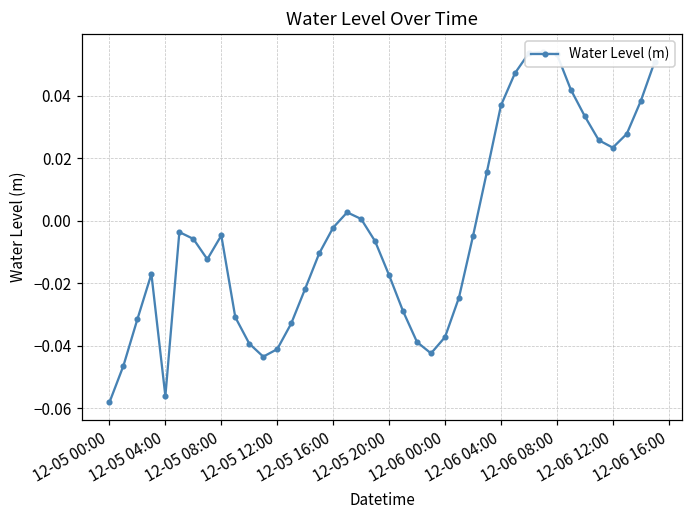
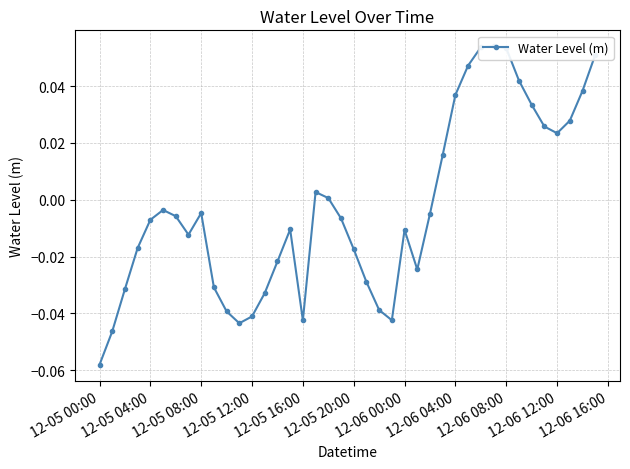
  {
    "12-05 00:00": -0.058,
-   "12-05 04:00": -0.056,
+   "12-05 04:00": -0.007,
    "12-05 08:00": -0.005,
    "12-05 12:00": -0.041,
-   "12-05 16:00": -0.002,
+   "12-05 16:00": -0.042,
    "12-05 20:00": -0.017,
-   "12-06 00:00": -0.037,
+   "12-06 00:00": -0.011,
    "12-06 04:00": 0.037,
    "12-06 12:00": 0.023
  }
